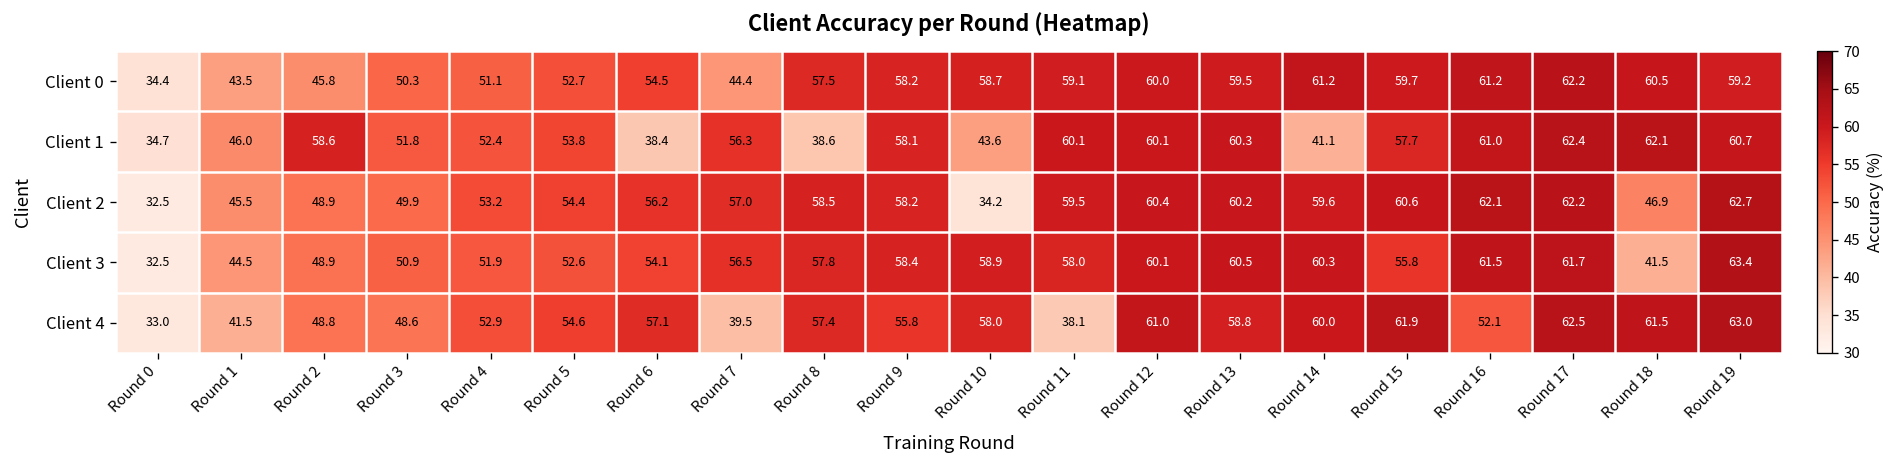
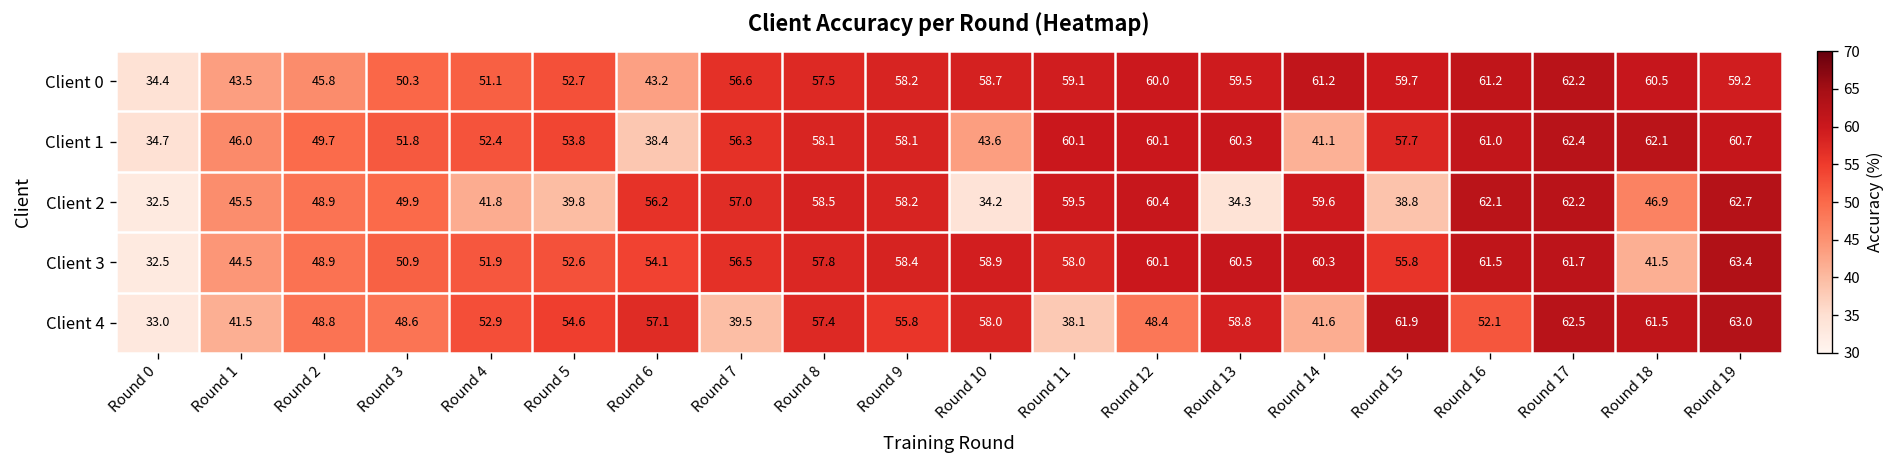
  {
    "Client 0": {
      "Round 0": 34.4,
      "Round 1": 43.5,
      "Round 2": 45.8,
      "Round 3": 50.3,
      "Round 4": 51.1,
      "Round 5": 52.7,
-     "Round 6": 54.5,
-     "Round 7": 44.4,
+     "Round 6": 43.2,
+     "Round 7": 56.6,
      "Round 8": 57.5,
      "Round 9": 58.2,
      "Round 10": 58.7,
      "Round 11": 59.1,
      "Round 12": 60.0,
      "Round 13": 59.5,
      "Round 14": 61.2,
      "Round 15": 59.7,
      "Round 16": 61.2,
      "Round 17": 62.2,
      "Round 18": 60.5,
      "Round 19": 59.2
    },
    "Client 1": {
      "Round 0": 34.7,
      "Round 1": 46.0,
-     "Round 2": 58.6,
+     "Round 2": 49.7,
      "Round 3": 51.8,
      "Round 4": 52.4,
      "Round 5": 53.8,
      "Round 6": 38.4,
      "Round 7": 56.3,
-     "Round 8": 38.6,
+     "Round 8": 58.1,
      "Round 9": 58.1,
      "Round 10": 43.6,
      "Round 11": 60.1,
      "Round 12": 60.1,
      "Round 13": 60.3,
      "Round 14": 41.1,
      "Round 15": 57.7,
      "Round 16": 61.0,
      "Round 17": 62.4,
      "Round 18": 62.1,
      "Round 19": 60.7
    },
    "Client 2": {
      "Round 0": 32.5,
      "Round 1": 45.5,
      "Round 2": 48.9,
      "Round 3": 49.9,
-     "Round 4": 53.2,
-     "Round 5": 54.4,
+     "Round 4": 41.8,
+     "Round 5": 39.8,
      "Round 6": 56.2,
      "Round 7": 57.0,
      "Round 8": 58.5,
      "Round 9": 58.2,
      "Round 10": 34.2,
      "Round 11": 59.5,
      "Round 12": 60.4,
-     "Round 13": 60.2,
+     "Round 13": 34.3,
      "Round 14": 59.6,
-     "Round 15": 60.6,
+     "Round 15": 38.8,
      "Round 16": 62.1,
      "Round 17": 62.2,
      "Round 18": 46.9,
      "Round 19": 62.7
    },
    "Client 3": {
      "Round 0": 32.5,
      "Round 1": 44.5,
      "Round 2": 48.9,
      "Round 3": 50.9,
      "Round 4": 51.9,
      "Round 5": 52.6,
      "Round 6": 54.1,
      "Round 7": 56.5,
      "Round 8": 57.8,
      "Round 9": 58.4,
      "Round 10": 58.9,
      "Round 11": 58.0,
      "Round 12": 60.1,
      "Round 13": 60.5,
      "Round 14": 60.3,
      "Round 15": 55.8,
      "Round 16": 61.5,
      "Round 17": 61.7,
      "Round 18": 41.5,
      "Round 19": 63.4
    },
    "Client 4": {
      "Round 0": 33.0,
      "Round 1": 41.5,
      "Round 2": 48.8,
      "Round 3": 48.6,
      "Round 4": 52.9,
      "Round 5": 54.6,
      "Round 6": 57.1,
      "Round 7": 39.5,
      "Round 8": 57.4,
      "Round 9": 55.8,
      "Round 10": 58.0,
      "Round 11": 38.1,
-     "Round 12": 61.0,
+     "Round 12": 48.4,
      "Round 13": 58.8,
-     "Round 14": 60.0,
+     "Round 14": 41.6,
      "Round 15": 61.9,
      "Round 16": 52.1,
      "Round 17": 62.5,
      "Round 18": 61.5,
      "Round 19": 63.0
    }
  }
